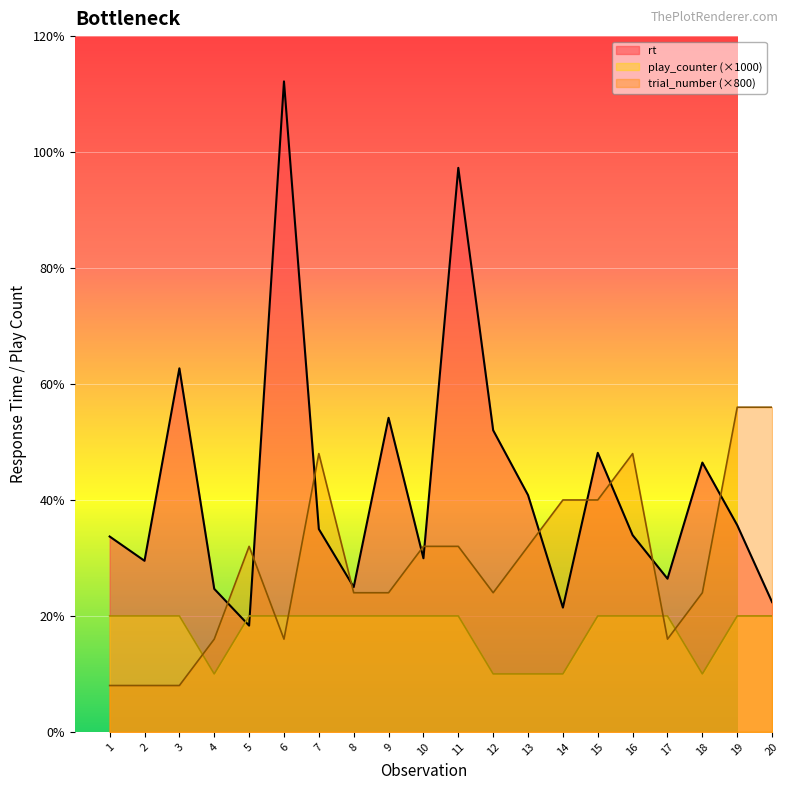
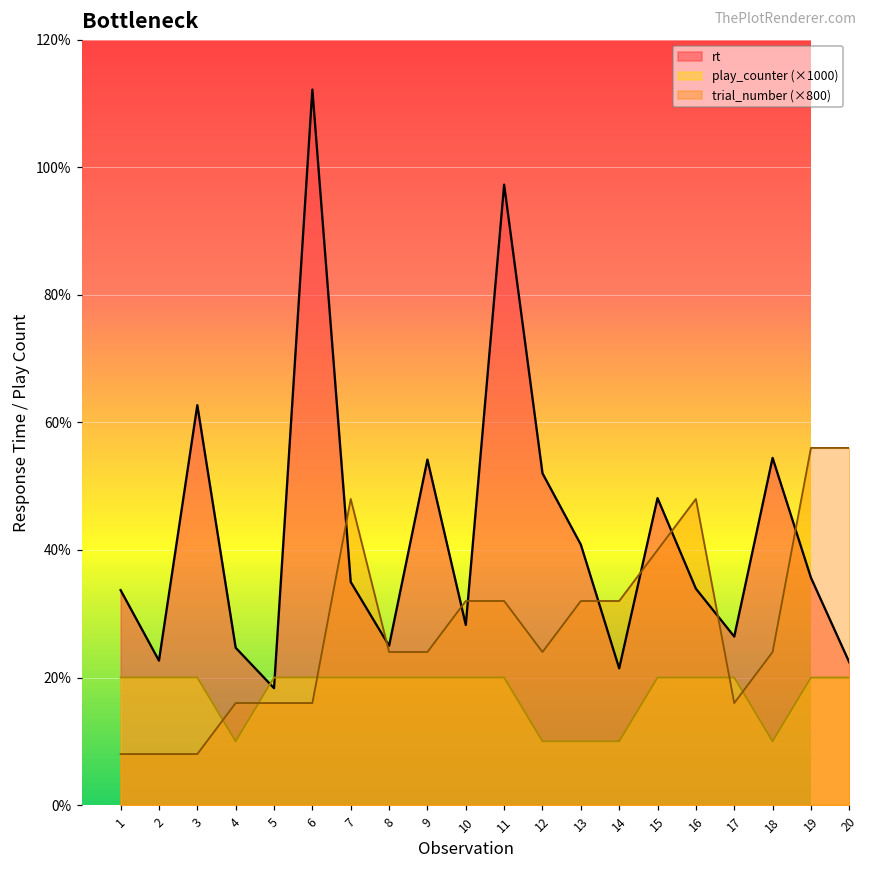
  {
    "rt": {
      "1": "34%",
-     "2": "30%",
+     "2": "23%",
      "3": "63%",
      "4": "25%",
      "5": "18%",
      "6": "112%",
      "7": "35%",
      "8": "25%",
      "9": "54%",
-     "10": "30%",
+     "10": "28%",
      "11": "97%",
      "12": "52%",
      "13": "41%",
      "14": "21%",
      "15": "48%",
      "16": "34%",
      "17": "26%",
-     "18": "46%",
+     "18": "54%",
      "19": "36%",
      "20": "22%"
    },
    "play_counter (×1000)": {
      "1": "20%",
      "2": "20%",
      "3": "20%",
      "4": "10%",
      "5": "20%",
      "6": "20%",
      "7": "20%",
      "8": "20%",
      "9": "20%",
      "10": "20%",
      "11": "20%",
      "12": "10%",
      "13": "10%",
      "14": "10%",
      "15": "20%",
      "16": "20%",
      "17": "20%",
      "18": "10%",
      "19": "20%",
      "20": "20%"
    },
    "trial_number (×800)": {
      "1": "8%",
      "2": "8%",
      "3": "8%",
      "4": "16%",
-     "5": "32%",
+     "5": "16%",
      "6": "16%",
      "7": "48%",
      "8": "24%",
      "9": "24%",
      "10": "32%",
      "11": "32%",
      "12": "24%",
      "13": "32%",
-     "14": "40%",
+     "14": "32%",
      "15": "40%",
      "16": "48%",
      "17": "16%",
      "18": "24%",
      "19": "56%",
      "20": "56%"
    }
  }
